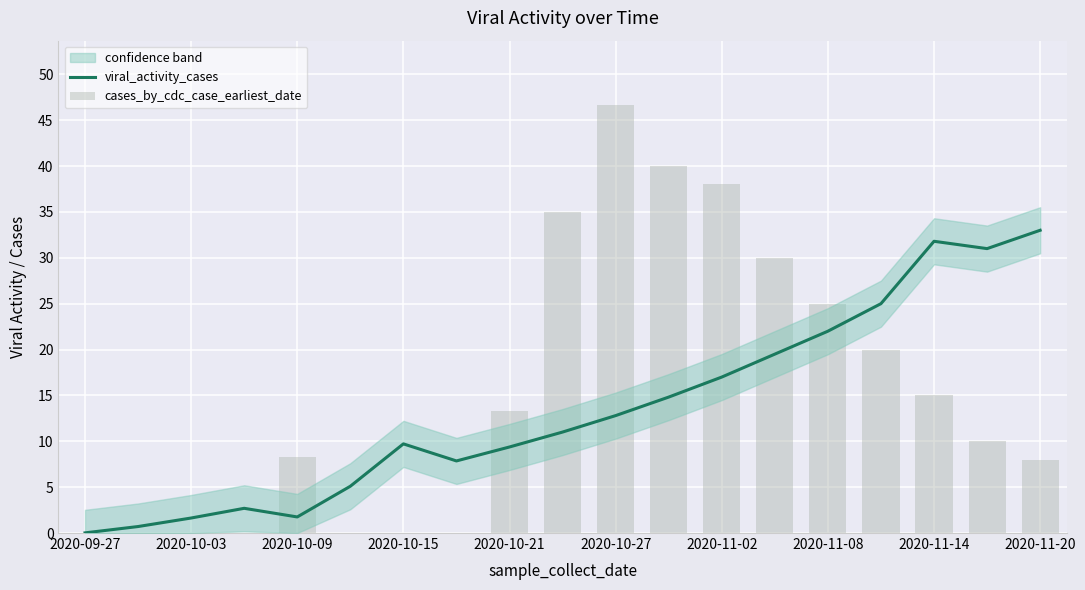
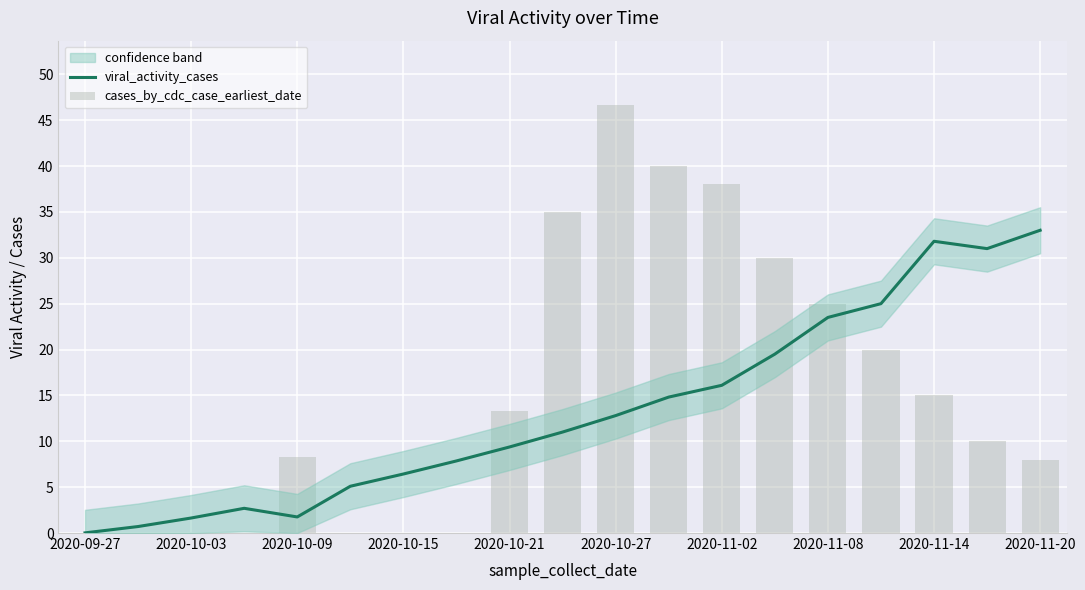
  {
    "viral_activity_cases": {
      "2020-09-27": 0,
      "2020-10-03": 2,
      "2020-10-09": 2,
-     "2020-10-15": 10,
+     "2020-10-15": 6,
      "2020-10-21": 9,
      "2020-10-27": 13,
-     "2020-11-02": 17,
-     "2020-11-08": 22,
+     "2020-11-02": 16,
+     "2020-11-08": 24,
      "2020-11-14": 32,
      "2020-11-20": 33
    }
  }
